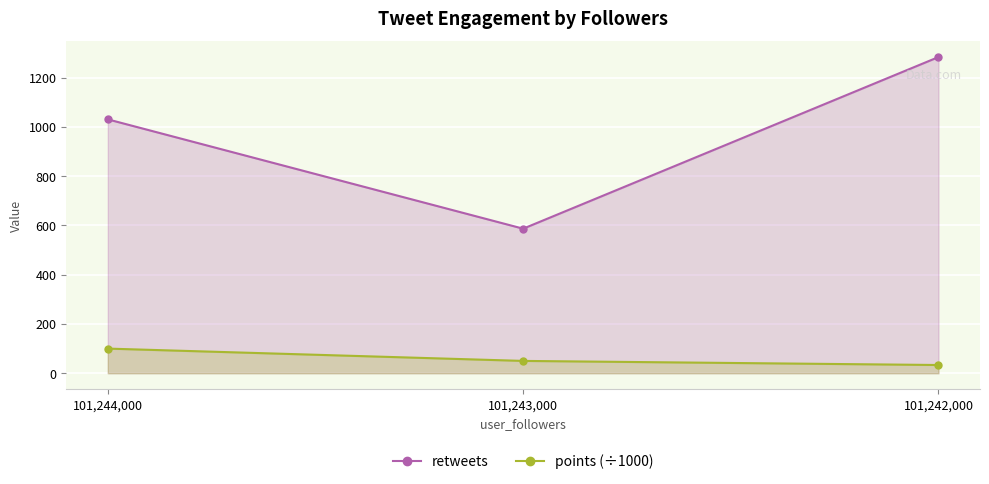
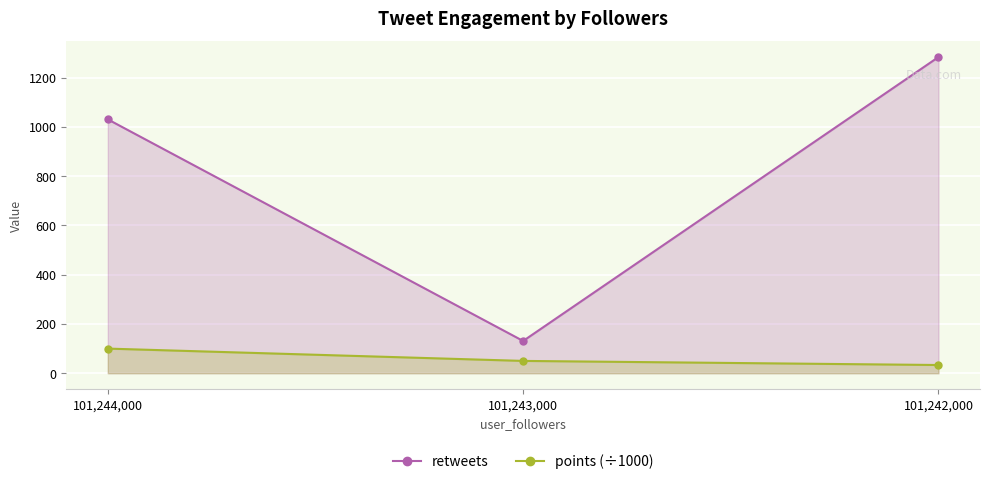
  {
    "retweets": {
      "101,244,000": 1030,
-     "101,243,000": 590,
+     "101,243,000": 130,
      "101,242,000": 1280
    },
    "points (÷1000)": {
      "101,244,000": 100,
      "101,243,000": 50,
      "101,242,000": 30
    }
  }
